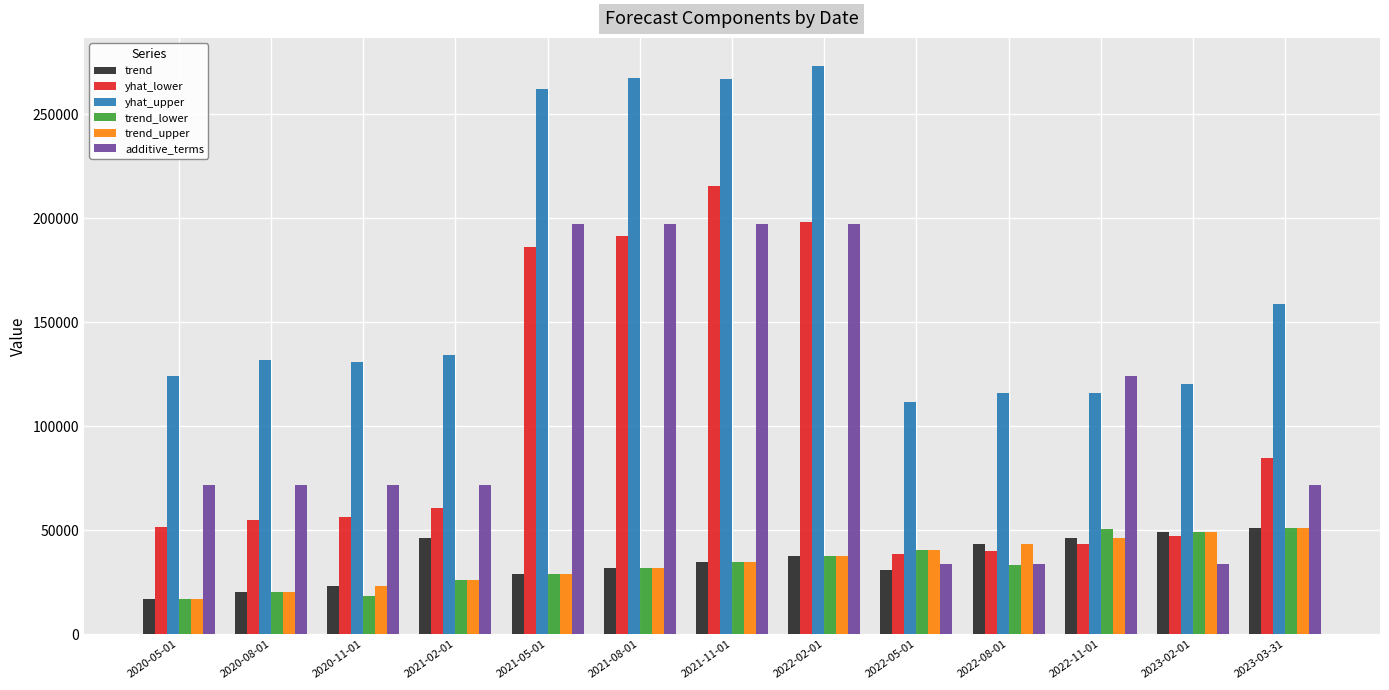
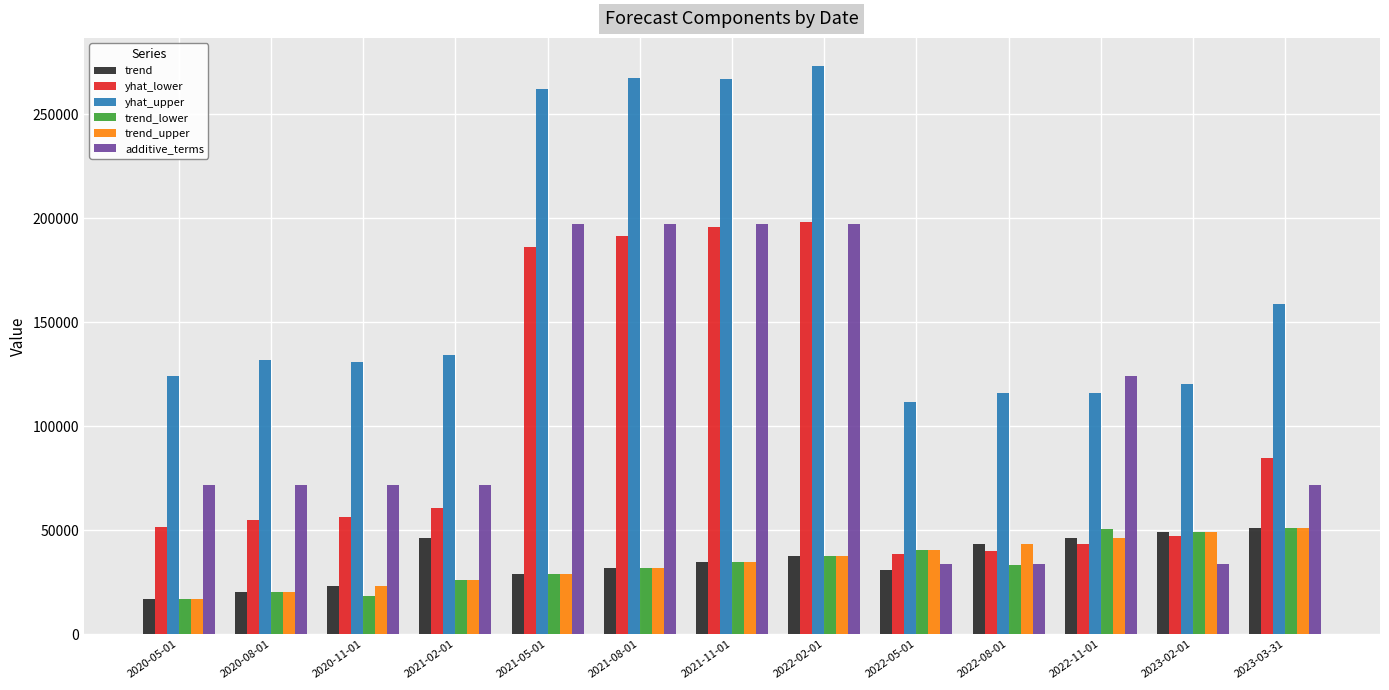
  {
    "trend": {
      "2020-05-01": 17000,
      "2020-08-01": 20000,
      "2020-11-01": 23000,
      "2021-02-01": 46000,
      "2021-05-01": 29000,
      "2021-08-01": 32000,
      "2021-11-01": 35000,
      "2022-02-01": 38000,
      "2022-05-01": 31000,
      "2022-08-01": 43000,
      "2022-11-01": 46000,
      "2023-02-01": 49000,
      "2023-03-31": 51000
    },
    "yhat_lower": {
      "2020-05-01": 51000,
      "2020-08-01": 55000,
      "2020-11-01": 56000,
      "2021-02-01": 61000,
      "2021-05-01": 186000,
      "2021-08-01": 192000,
-     "2021-11-01": 216000,
+     "2021-11-01": 196000,
      "2022-02-01": 198000,
      "2022-05-01": 38000,
      "2022-08-01": 40000,
      "2022-11-01": 43000,
      "2023-02-01": 47000,
      "2023-03-31": 85000
    },
    "yhat_upper": {
      "2020-05-01": 124000,
      "2020-08-01": 132000,
      "2020-11-01": 131000,
      "2021-02-01": 134000,
      "2021-05-01": 262000,
      "2021-08-01": 267000,
      "2021-11-01": 267000,
      "2022-02-01": 273000,
      "2022-05-01": 112000,
      "2022-08-01": 116000,
      "2022-11-01": 116000,
      "2023-02-01": 120000,
      "2023-03-31": 159000
    },
    "trend_lower": {
      "2020-05-01": 17000,
      "2020-08-01": 20000,
      "2020-11-01": 18000,
      "2021-02-01": 26000,
      "2021-05-01": 29000,
      "2021-08-01": 32000,
      "2021-11-01": 35000,
      "2022-02-01": 38000,
      "2022-05-01": 40000,
      "2022-08-01": 33000,
      "2022-11-01": 50000,
      "2023-02-01": 49000,
      "2023-03-31": 51000
    },
    "trend_upper": {
      "2020-05-01": 17000,
      "2020-08-01": 20000,
      "2020-11-01": 23000,
      "2021-02-01": 26000,
      "2021-05-01": 29000,
      "2021-08-01": 32000,
      "2021-11-01": 35000,
      "2022-02-01": 38000,
      "2022-05-01": 40000,
      "2022-08-01": 43000,
      "2022-11-01": 46000,
      "2023-02-01": 49000,
      "2023-03-31": 51000
    },
    "additive_terms": {
      "2020-05-01": 72000,
      "2020-08-01": 72000,
      "2020-11-01": 72000,
      "2021-02-01": 72000,
      "2021-05-01": 197000,
      "2021-08-01": 197000,
      "2021-11-01": 197000,
      "2022-02-01": 197000,
      "2022-05-01": 34000,
      "2022-08-01": 34000,
      "2022-11-01": 124000,
      "2023-02-01": 34000,
      "2023-03-31": 72000
    }
  }
